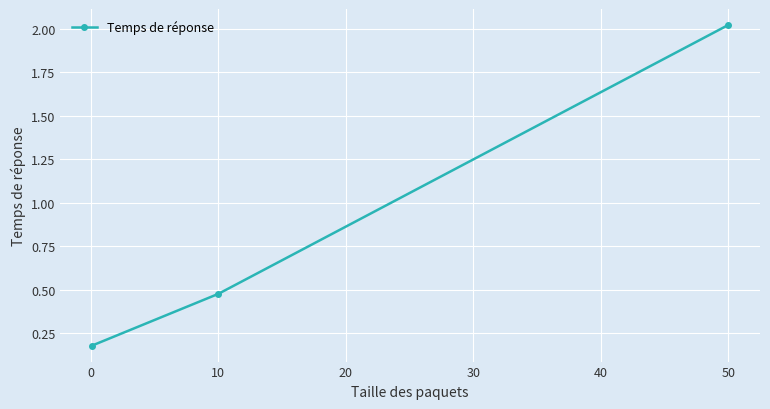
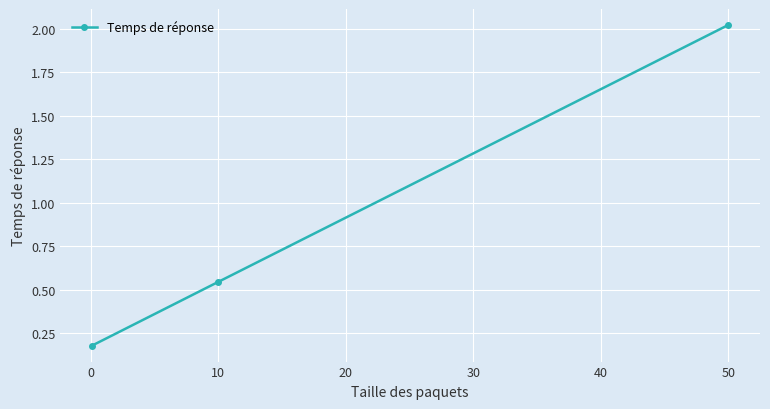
  {
    "0": 0.18,
-   "10": 0.48,
+   "10": 0.55,
    "50": 2.02
  }
